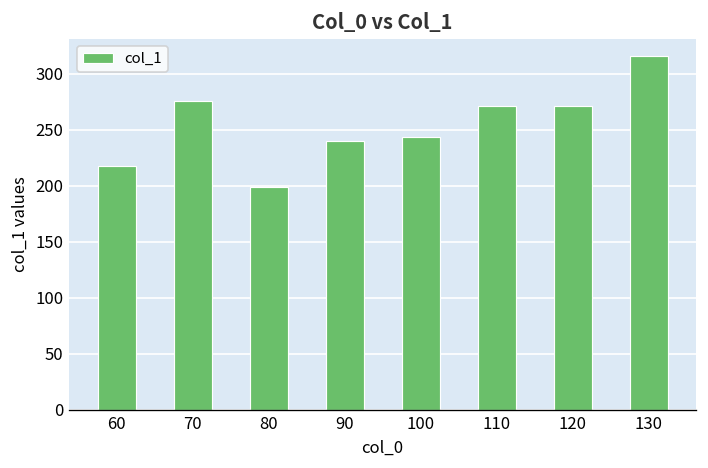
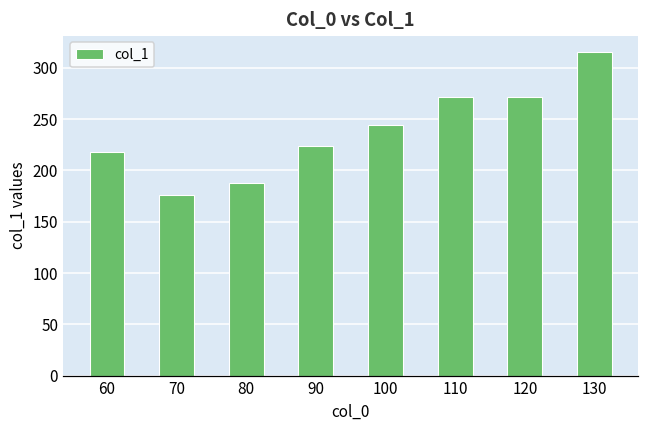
  {
    "60": 220,
-   "70": 280,
-   "80": 200,
-   "90": 240,
+   "70": 180,
+   "80": 190,
+   "90": 220,
    "100": 240,
    "110": 270,
    "120": 270,
    "130": 320
  }
